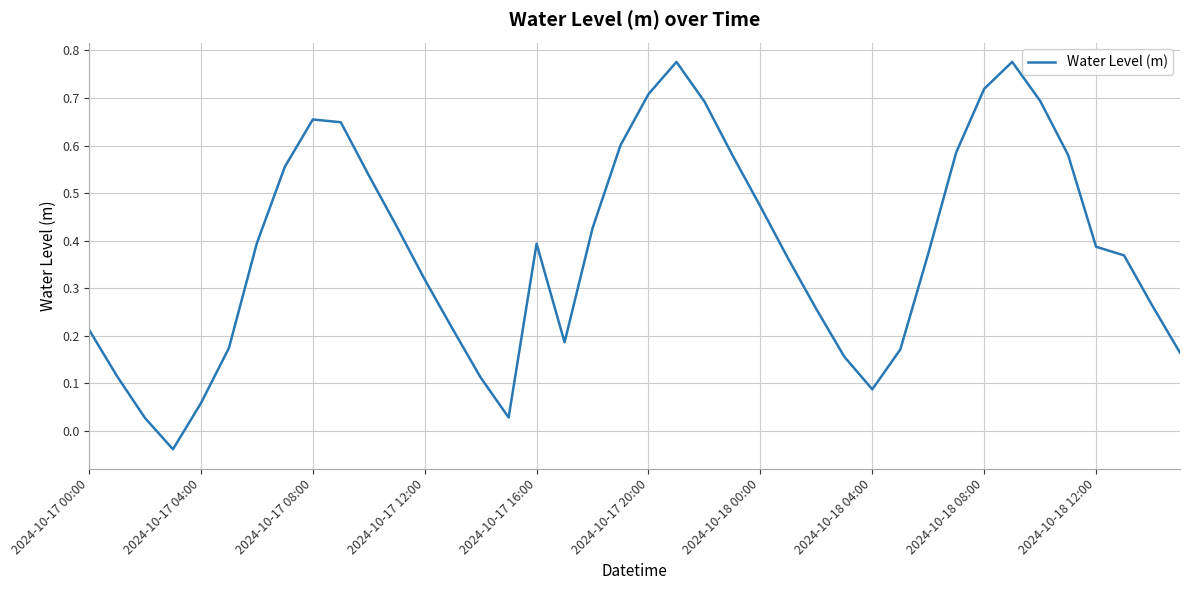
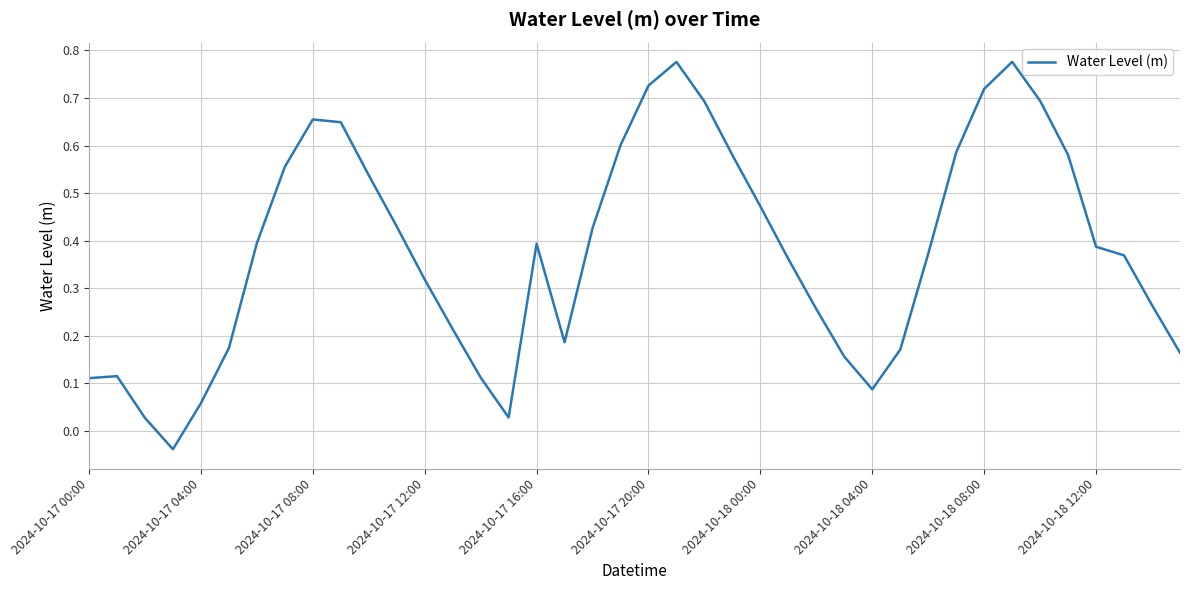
  {
-   "2024-10-17 00:00": 0.21,
+   "2024-10-17 00:00": 0.11,
    "2024-10-17 04:00": 0.06,
    "2024-10-17 08:00": 0.65,
    "2024-10-17 12:00": 0.32,
    "2024-10-17 16:00": 0.39,
-   "2024-10-17 20:00": 0.71,
+   "2024-10-17 20:00": 0.73,
    "2024-10-18 00:00": 0.47,
    "2024-10-18 04:00": 0.09,
    "2024-10-18 08:00": 0.72,
    "2024-10-18 12:00": 0.39
  }
